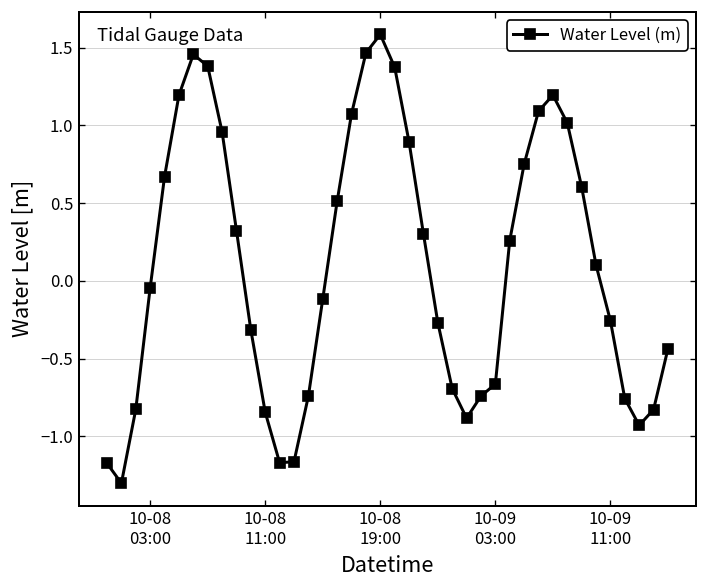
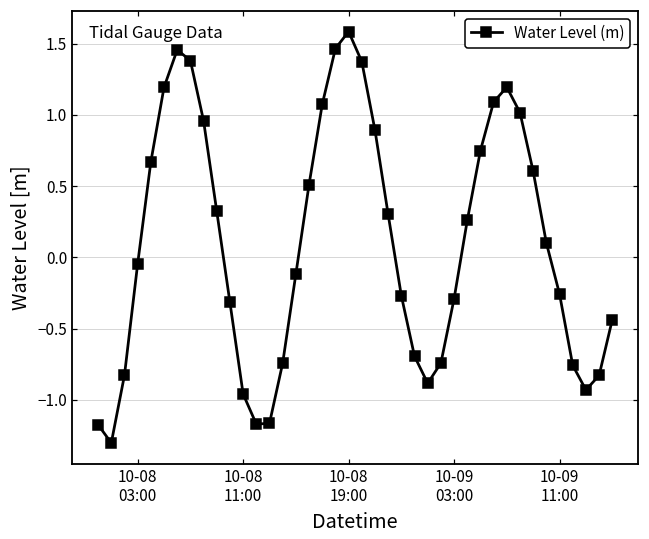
  {
    "10-08 03:00": -0.05,
-   "10-08 11:00": -0.85,
+   "10-08 11:00": -0.96,
    "10-08 19:00": 1.59,
-   "10-09 03:00": -0.66,
+   "10-09 03:00": -0.29,
    "10-09 11:00": -0.26
  }
